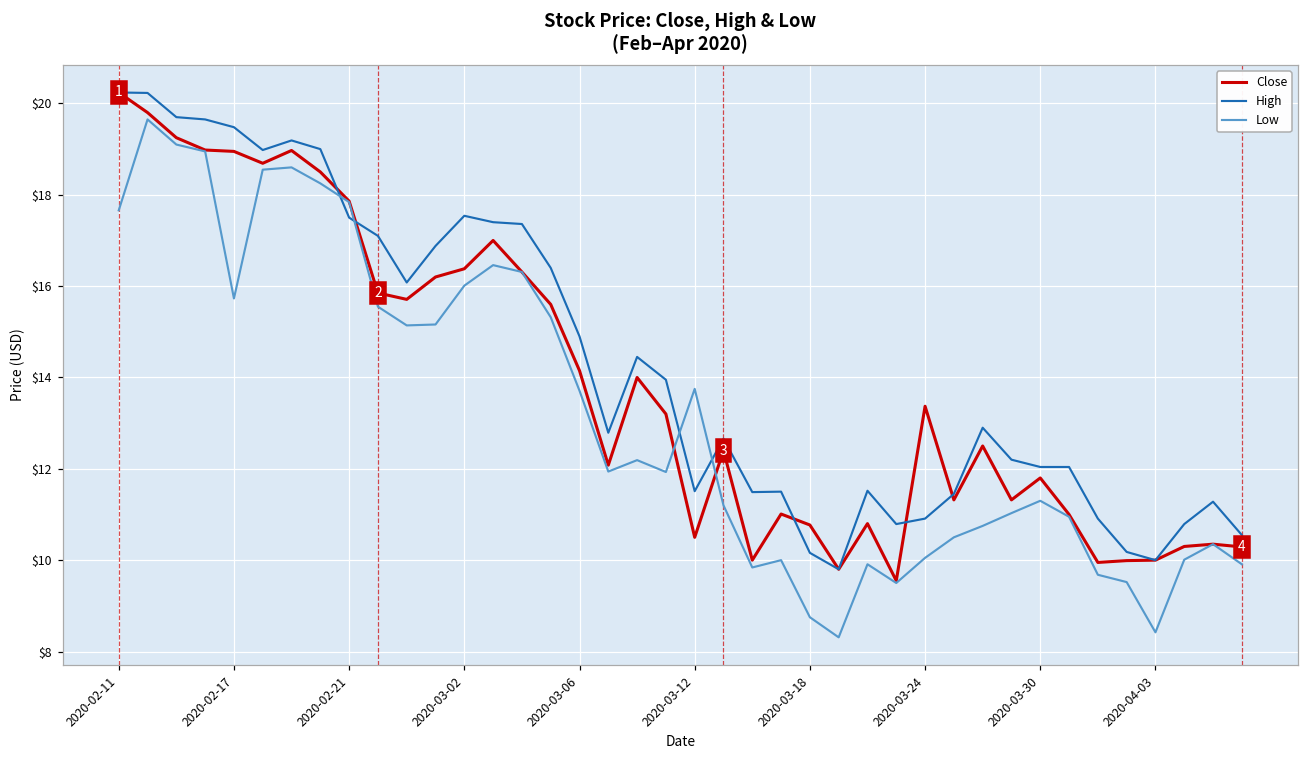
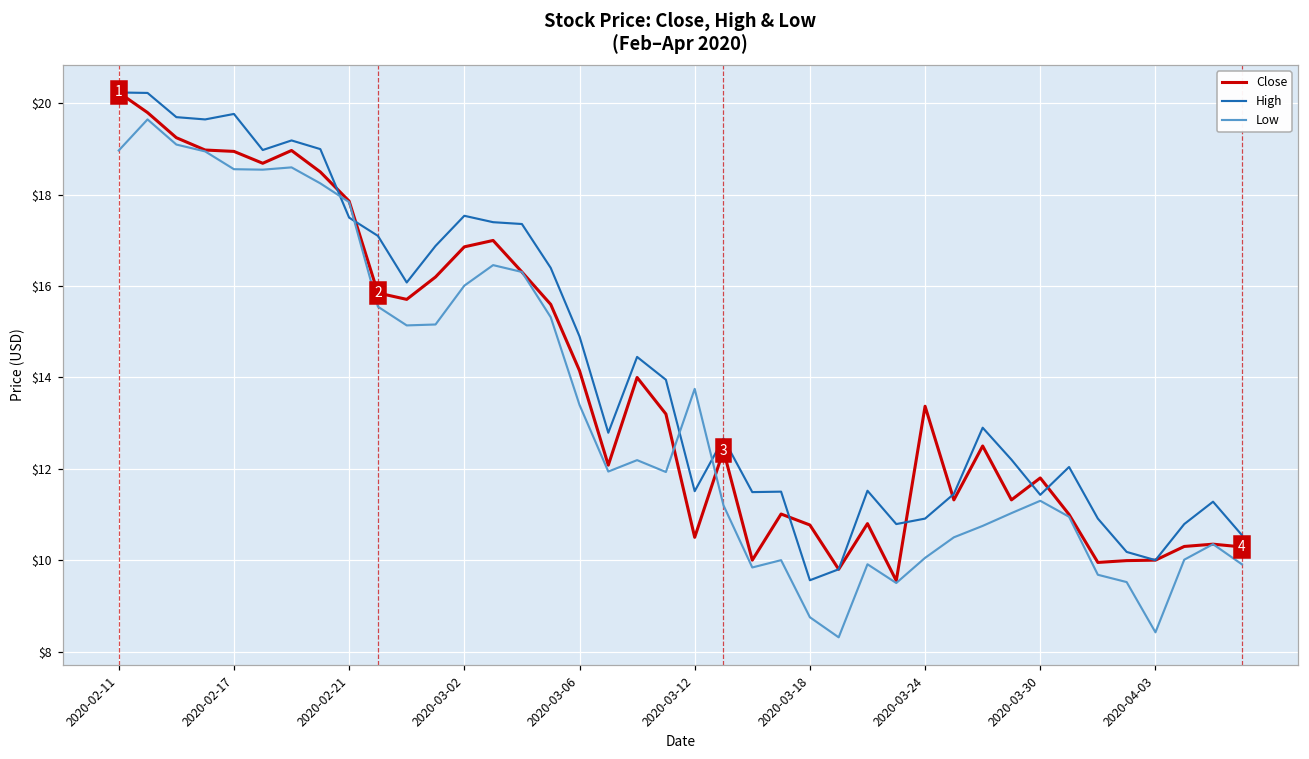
  {
    "Close": {
      "2020-02-17": "$19.0",
-     "2020-03-02": "$16.4",
+     "2020-03-02": "$16.9",
      "2020-03-06": "$14.2",
      "2020-03-12": "$10.5",
      "2020-03-18": "$10.8",
      "2020-03-24": "$13.4",
      "2020-03-30": "$11.8"
    },
    "High": {
-     "2020-02-17": "$19.5",
+     "2020-02-17": "$19.8",
      "2020-02-21": "$17.5",
      "2020-03-02": "$17.5",
      "2020-03-06": "$14.9",
      "2020-03-12": "$11.5",
-     "2020-03-18": "$10.2",
+     "2020-03-18": "$9.6",
      "2020-03-24": "$10.9",
-     "2020-03-30": "$12.0"
+     "2020-03-30": "$11.4"
    },
    "Low": {
-     "2020-02-11": "$17.7",
-     "2020-02-17": "$15.7",
+     "2020-02-11": "$19.0",
+     "2020-02-17": "$18.6",
      "2020-03-02": "$16.0",
-     "2020-03-06": "$13.7",
+     "2020-03-06": "$13.4",
      "2020-03-12": "$13.8",
      "2020-03-18": "$8.8",
      "2020-03-24": "$10.1",
      "2020-03-30": "$11.3",
      "2020-04-03": "$8.4"
    }
  }
